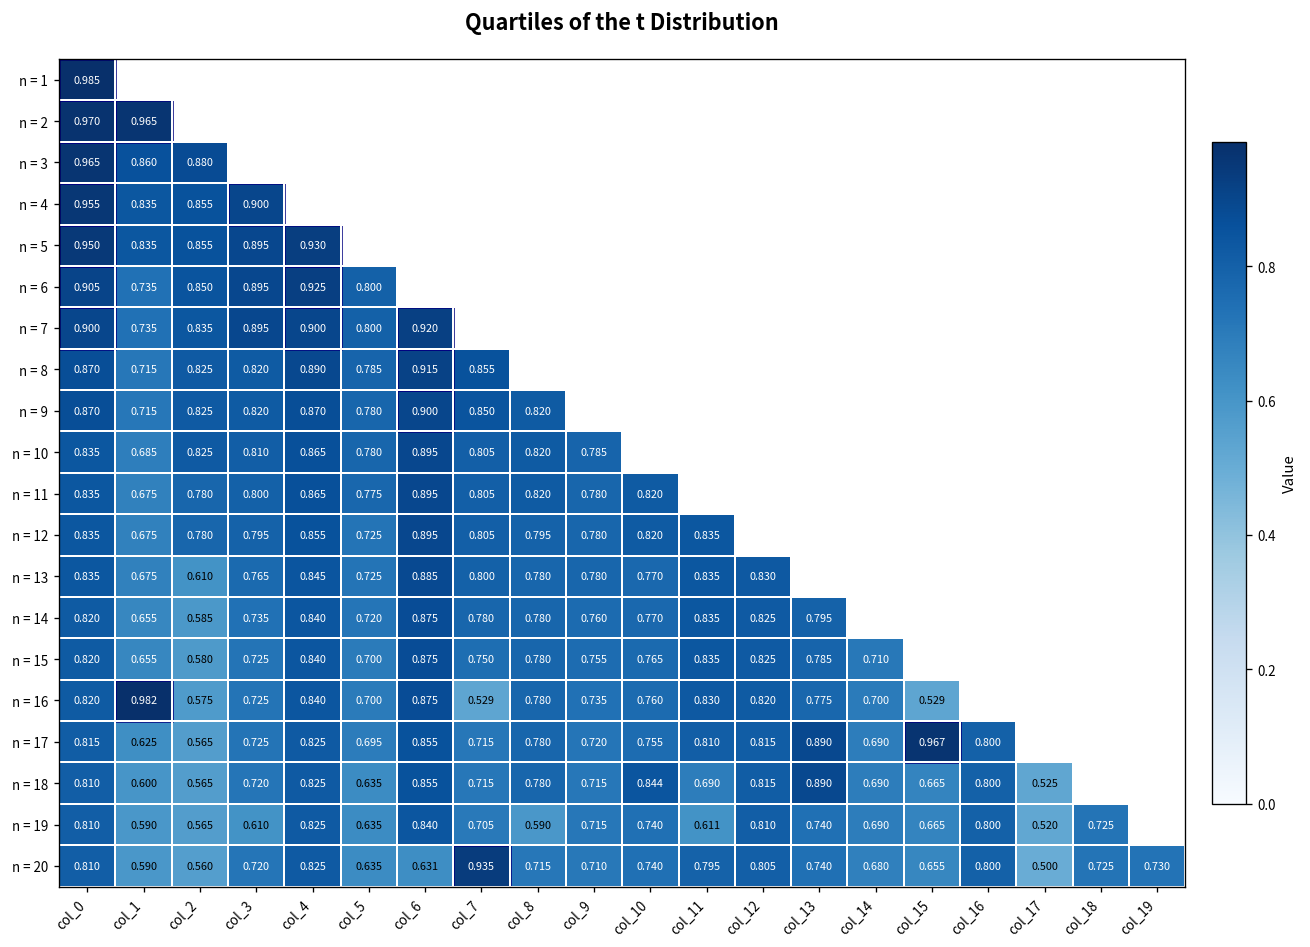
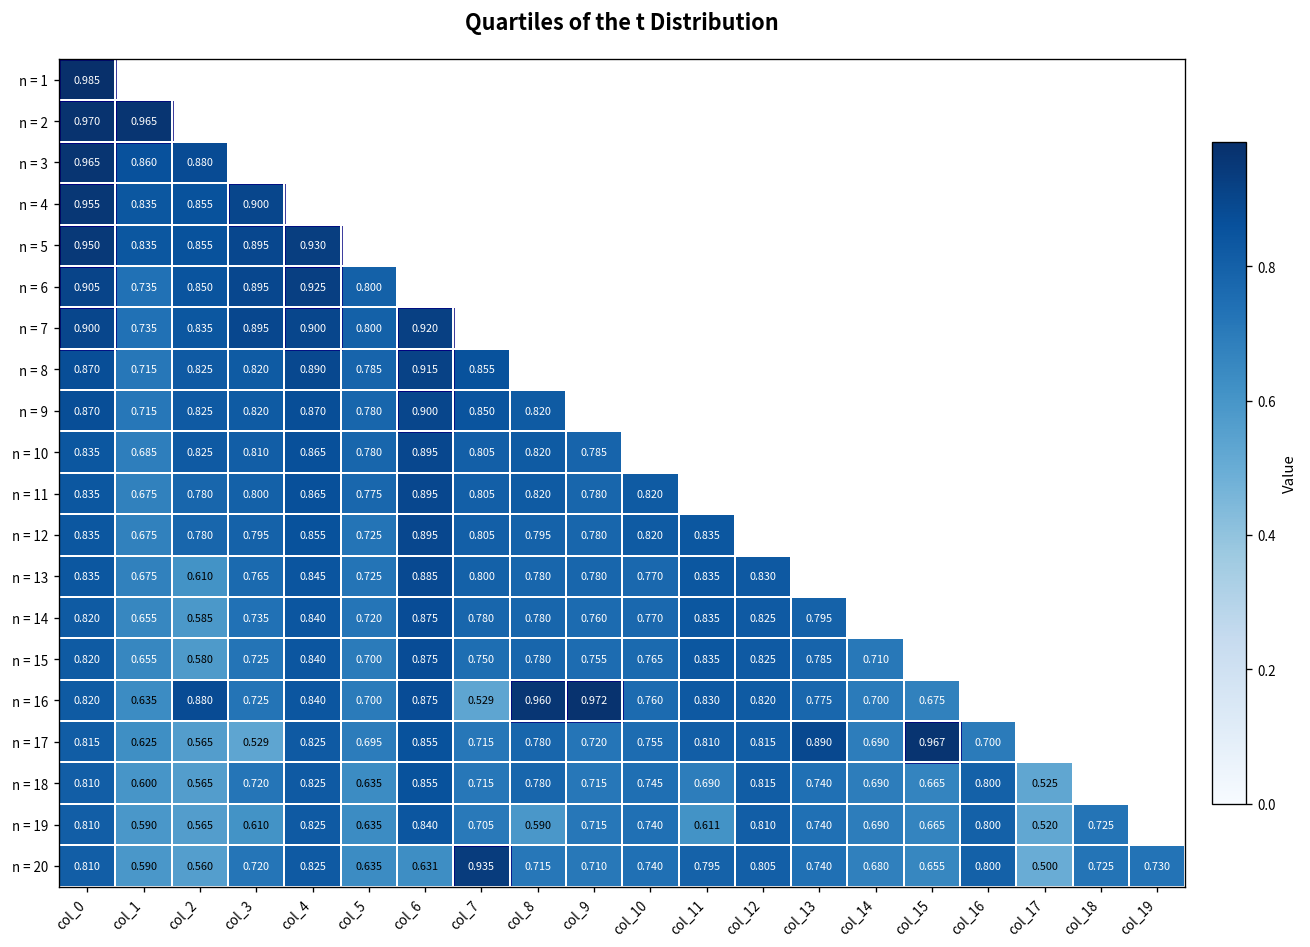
  {
    "n = 16": {
      "col_0": 0.820,
-     "col_1": 0.982,
-     "col_2": 0.575,
+     "col_1": 0.635,
+     "col_2": 0.880,
      "col_3": 0.725,
      "col_4": 0.840,
      "col_5": 0.700,
      "col_6": 0.875,
      "col_7": 0.529,
-     "col_8": 0.780,
-     "col_9": 0.735,
+     "col_8": 0.960,
+     "col_9": 0.972,
      "col_10": 0.760,
      "col_11": 0.830,
      "col_12": 0.820,
      "col_13": 0.775,
      "col_14": 0.700,
-     "col_15": 0.529
+     "col_15": 0.675
    },
    "n = 17": {
      "col_0": 0.815,
      "col_1": 0.625,
      "col_2": 0.565,
-     "col_3": 0.725,
+     "col_3": 0.529,
      "col_4": 0.825,
      "col_5": 0.695,
      "col_6": 0.855,
      "col_7": 0.715,
      "col_8": 0.780,
      "col_9": 0.720,
      "col_10": 0.755,
      "col_11": 0.810,
      "col_12": 0.815,
      "col_13": 0.890,
      "col_14": 0.690,
      "col_15": 0.967,
-     "col_16": 0.800
+     "col_16": 0.700
    },
    "n = 18": {
      "col_0": 0.810,
      "col_1": 0.600,
      "col_2": 0.565,
      "col_3": 0.720,
      "col_4": 0.825,
      "col_5": 0.635,
      "col_6": 0.855,
      "col_7": 0.715,
      "col_8": 0.780,
      "col_9": 0.715,
-     "col_10": 0.844,
+     "col_10": 0.745,
      "col_11": 0.690,
      "col_12": 0.815,
-     "col_13": 0.890,
+     "col_13": 0.740,
      "col_14": 0.690,
      "col_15": 0.665,
      "col_16": 0.800,
      "col_17": 0.525
    }
  }
